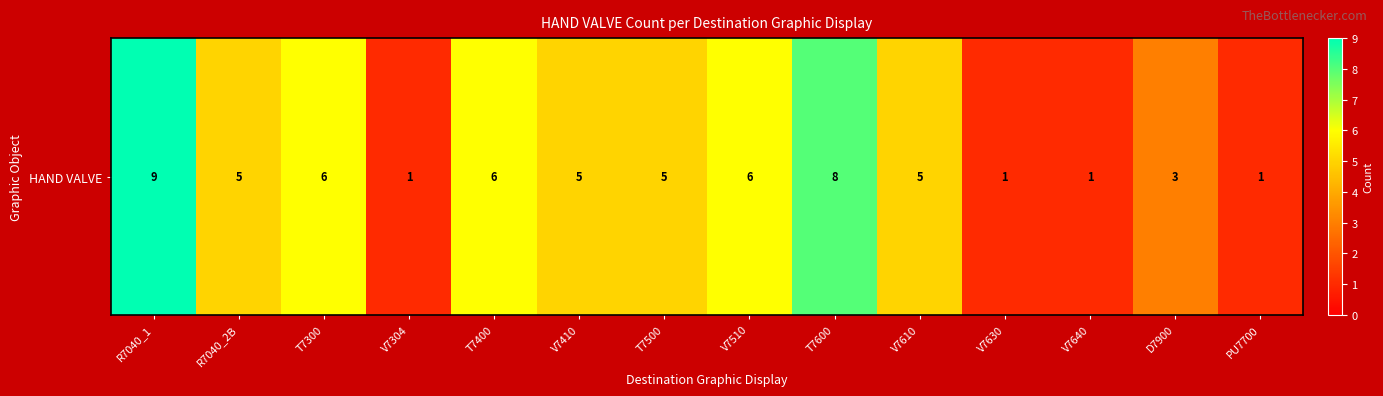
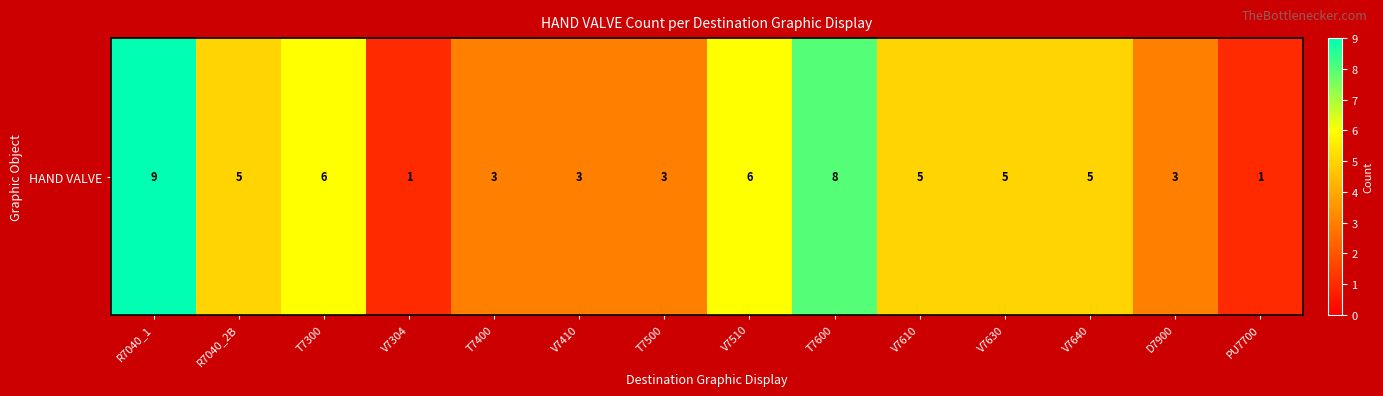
  {
    "HAND VALVE": {
      "R7040_1": 9,
      "R7040_2B": 5,
      "T7300": 6,
      "V7304": 1,
-     "T7400": 6,
-     "V7410": 5,
-     "T7500": 5,
+     "T7400": 3,
+     "V7410": 3,
+     "T7500": 3,
      "V7510": 6,
      "T7600": 8,
      "V7610": 5,
-     "V7630": 1,
-     "V7640": 1,
+     "V7630": 5,
+     "V7640": 5,
      "D7900": 3,
      "PU7700": 1
    }
  }
